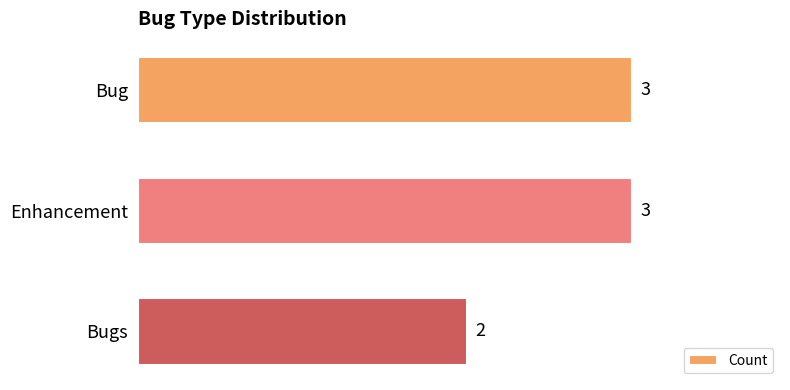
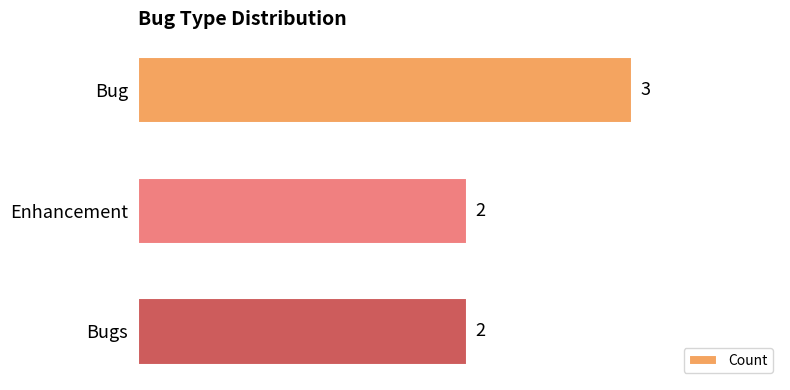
  {
    "Bug": 3,
-   "Enhancement": 3,
+   "Enhancement": 2,
    "Bugs": 2
  }
